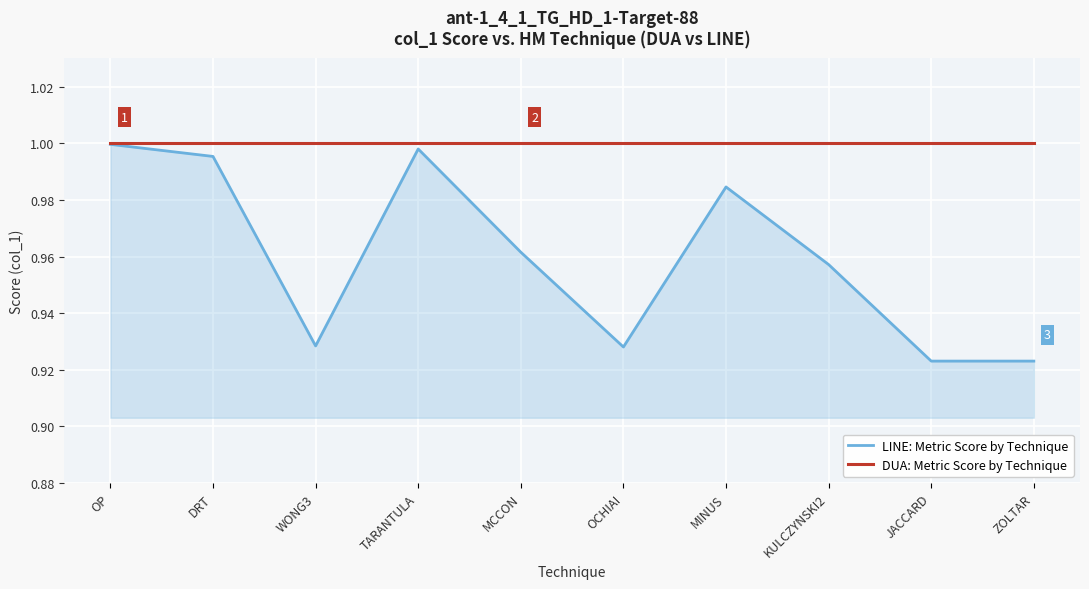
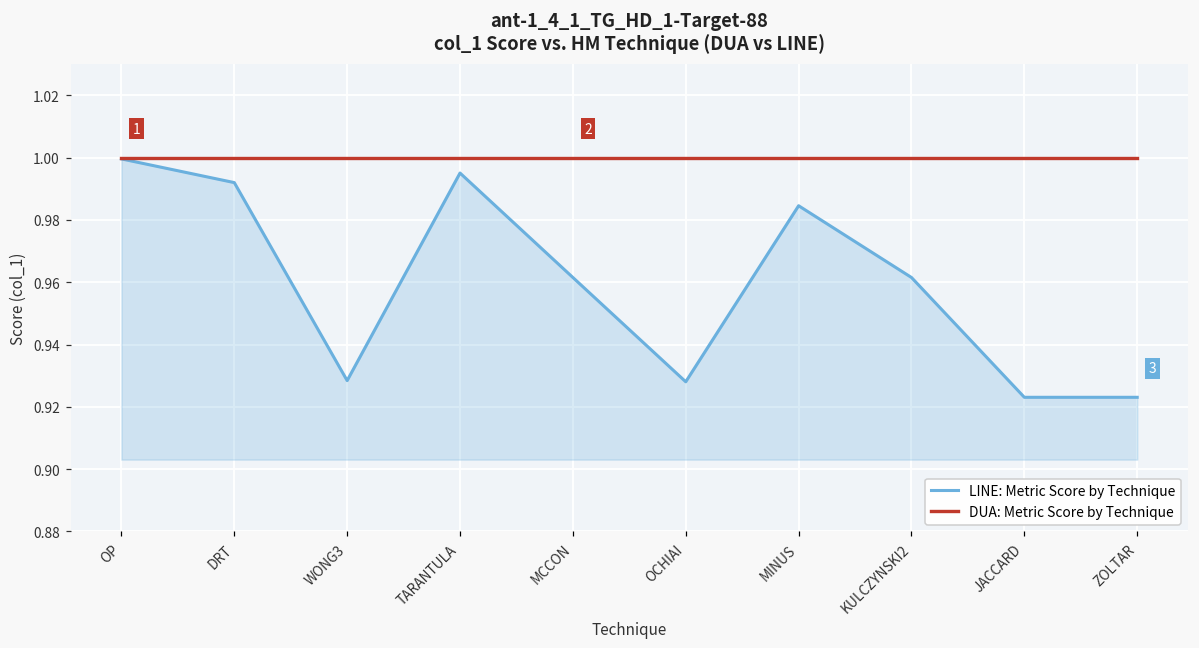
  {
    "LINE: Metric Score by Technique": {
-     "DRT": 0.995,
+     "DRT": 0.992,
      "WONG3": 0.928,
-     "TARANTULA": 0.998,
+     "TARANTULA": 0.995,
      "MCCON": 0.962,
      "OCHIAI": 0.928,
      "MINUS": 0.985,
-     "KULCZYNSKI2": 0.957,
+     "KULCZYNSKI2": 0.962,
      "JACCARD": 0.923
    },
    "DUA: Metric Score by Technique": {
      "DRT": 1.000,
      "WONG3": 1.000,
      "TARANTULA": 1.000,
      "OCHIAI": 1.000,
      "MINUS": 1.000,
      "KULCZYNSKI2": 1.000,
      "JACCARD": 1.000,
      "ZOLTAR": 1.000
    }
  }
